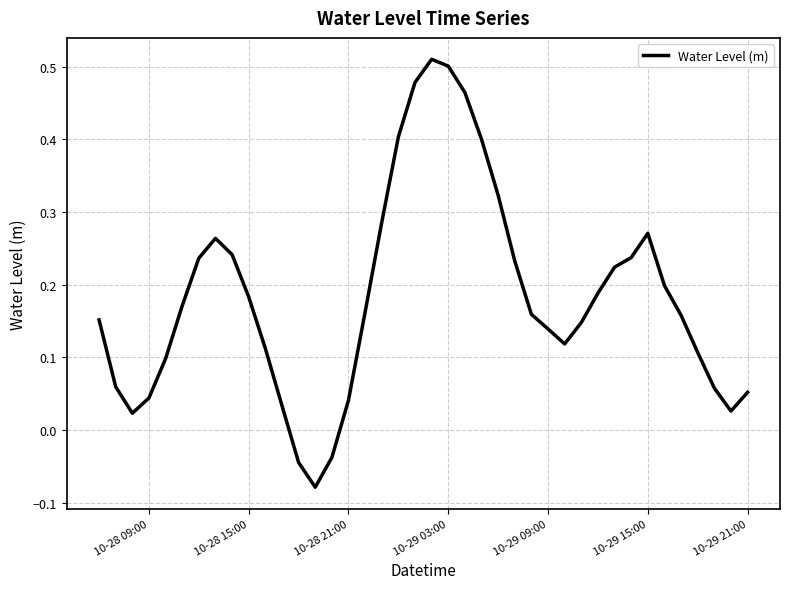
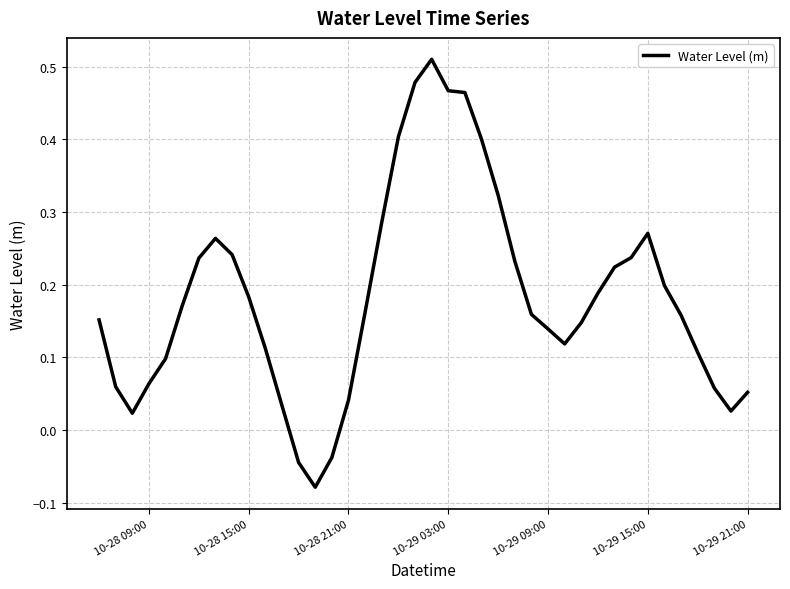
  {
-   "10-28 09:00": 0.04,
+   "10-28 09:00": 0.06,
    "10-28 15:00": 0.18,
    "10-28 21:00": 0.04,
-   "10-29 03:00": 0.50,
+   "10-29 03:00": 0.47,
    "10-29 09:00": 0.14,
    "10-29 15:00": 0.27,
    "10-29 21:00": 0.05
  }
